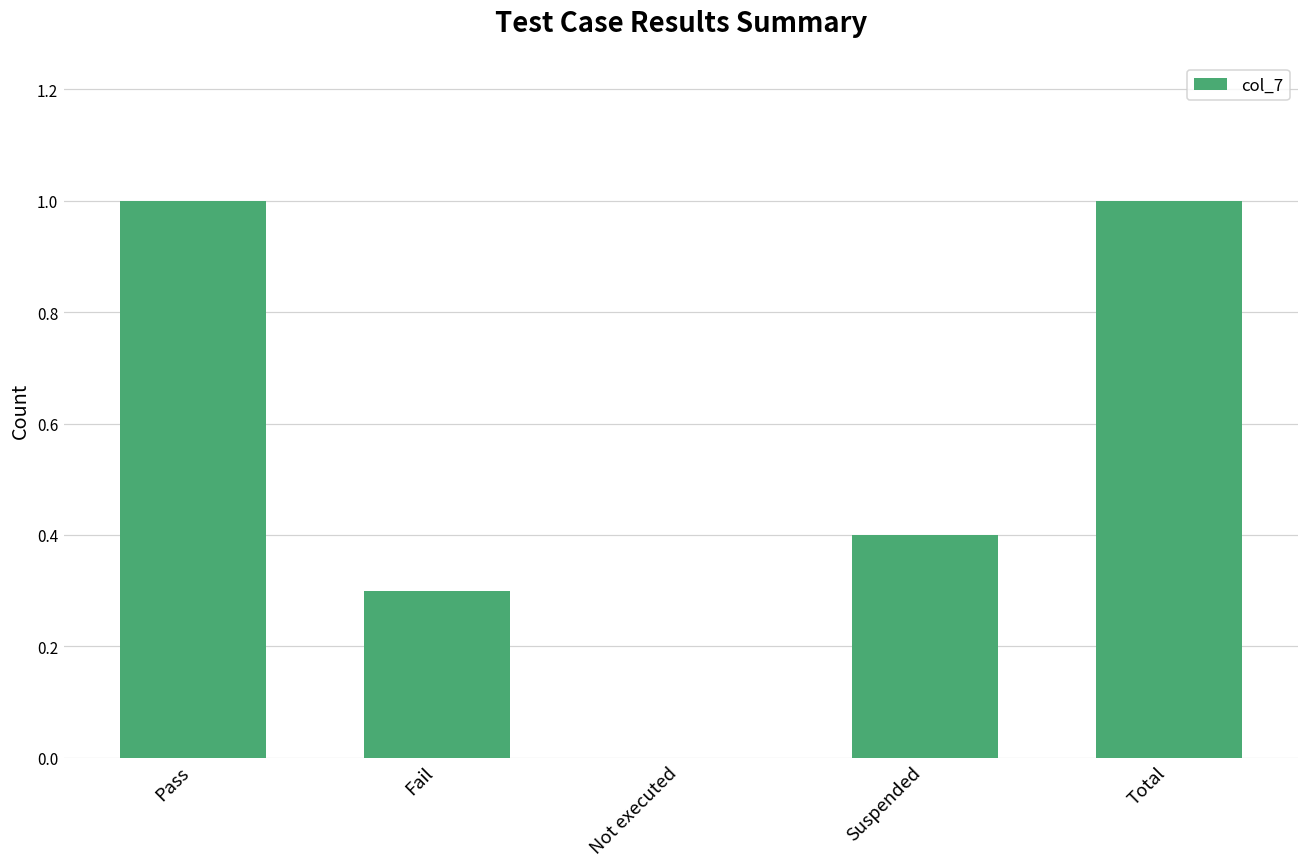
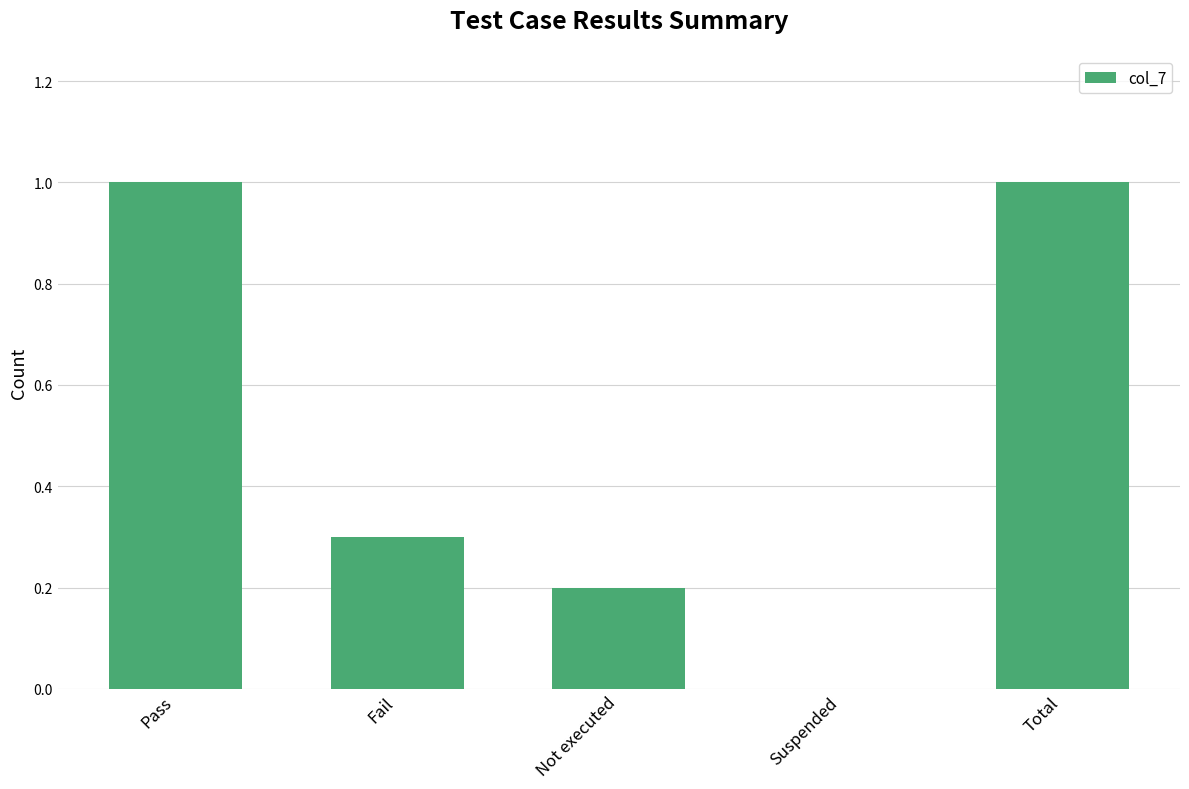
  {
    "Pass": 1.0,
    "Fail": 0.3,
-   "Not executed": 0.0,
-   "Suspended": 0.4,
+   "Not executed": 0.2,
+   "Suspended": 0.0,
    "Total": 1.0
  }
